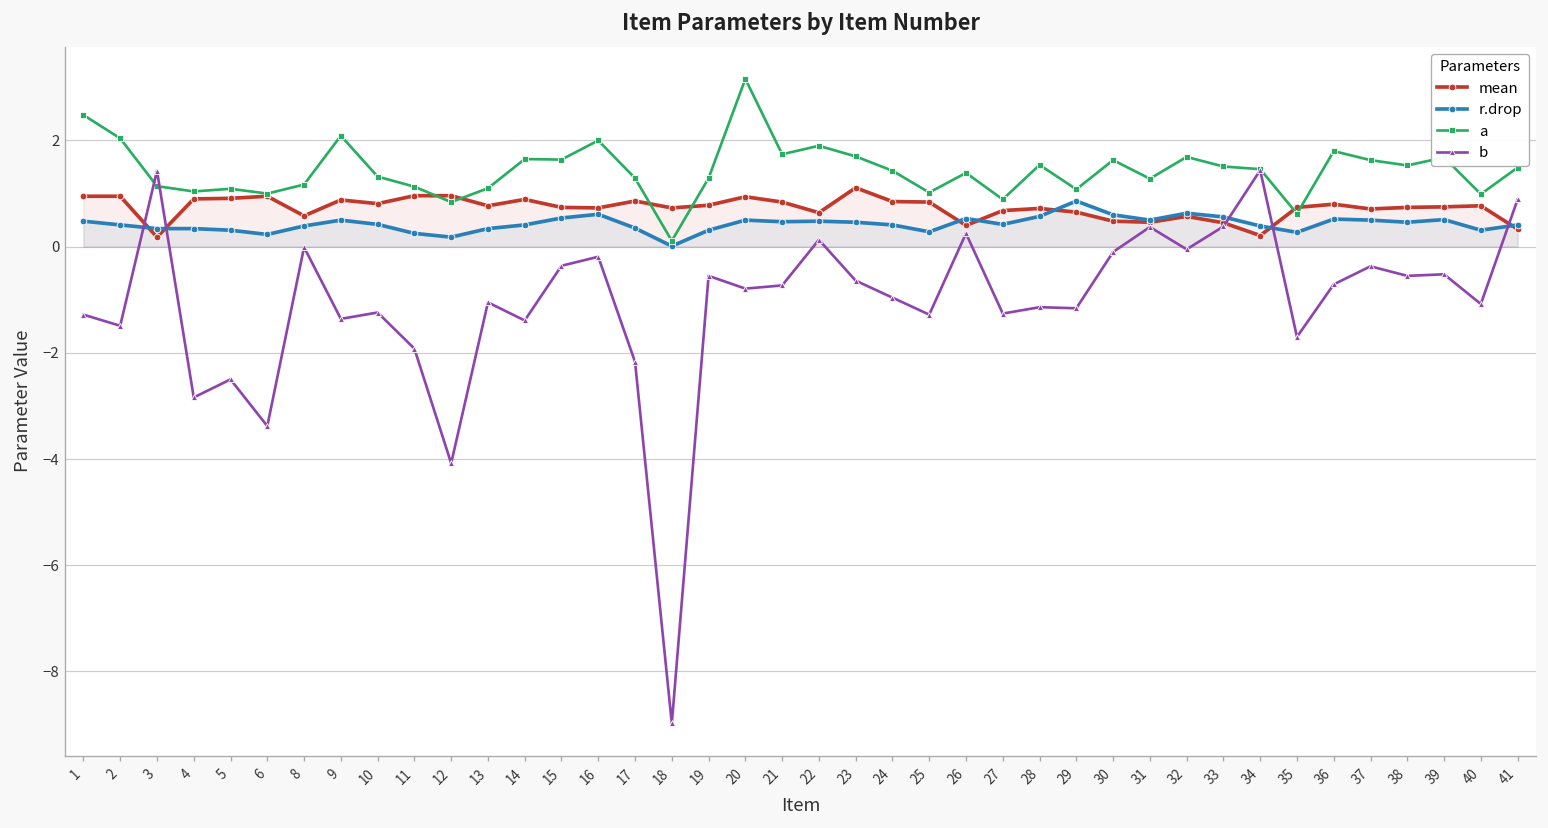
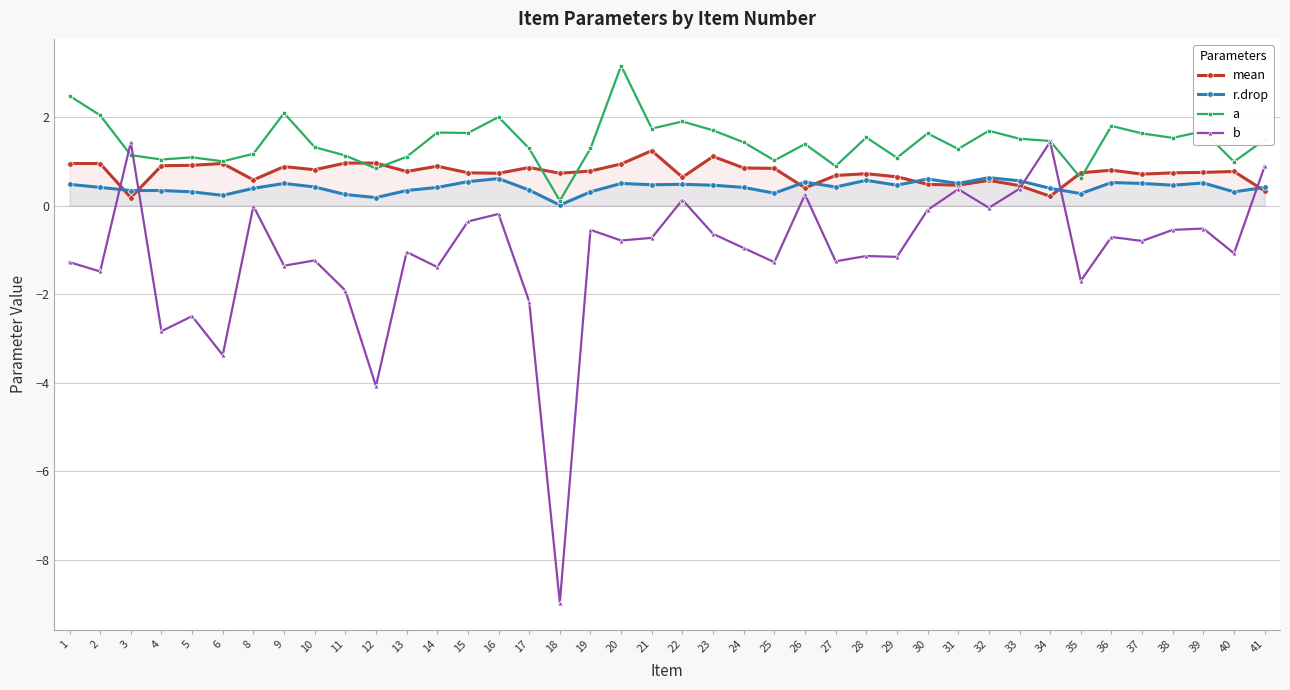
  {
    "mean": {
      "1": 1.0,
      "2": 1.0,
      "3": 0.2,
      "4": 0.9,
      "5": 0.9,
      "8": 0.6,
      "9": 0.9,
      "10": 0.8,
      "11": 1.0,
      "12": 1.0,
      "13": 0.8,
      "14": 0.9,
      "15": 0.7,
      "16": 0.7,
      "17": 0.9,
      "18": 0.7,
      "19": 0.8,
      "20": 0.9,
-     "21": 0.8,
+     "21": 1.2,
      "22": 0.6,
      "23": 1.1,
      "24": 0.9,
      "25": 0.8,
      "26": 0.4,
      "27": 0.7,
      "28": 0.7,
      "29": 0.7,
      "30": 0.5,
      "32": 0.6,
      "33": 0.5,
      "34": 0.2,
      "35": 0.7,
      "36": 0.8,
      "37": 0.7,
      "38": 0.7,
      "39": 0.8,
      "40": 0.8,
      "41": 0.3
    },
    "r.drop": {
      "1": 0.5,
      "2": 0.4,
      "3": 0.3,
      "4": 0.3,
      "5": 0.3,
      "6": 0.2,
      "8": 0.4,
      "9": 0.5,
      "10": 0.4,
      "11": 0.3,
      "12": 0.2,
      "13": 0.3,
      "14": 0.4,
      "15": 0.5,
      "16": 0.6,
      "17": 0.4,
      "18": 0.0,
      "19": 0.3,
      "20": 0.5,
      "21": 0.5,
      "22": 0.5,
      "23": 0.5,
      "24": 0.4,
      "25": 0.3,
      "26": 0.5,
      "27": 0.4,
      "28": 0.6,
-     "29": 0.9,
+     "29": 0.5,
      "30": 0.6,
      "32": 0.6,
      "33": 0.6,
      "34": 0.4,
      "35": 0.3,
      "36": 0.5,
      "37": 0.5,
      "38": 0.5,
      "39": 0.5,
      "40": 0.3,
      "41": 0.4
    },
    "a": {
      "1": 2.5,
      "2": 2.0,
      "3": 1.1,
      "4": 1.0,
      "5": 1.1,
      "8": 1.2,
      "9": 2.1,
      "10": 1.3,
      "11": 1.1,
      "12": 0.8,
      "13": 1.1,
      "14": 1.7,
      "15": 1.6,
      "16": 2.0,
      "17": 1.3,
      "18": 0.1,
      "19": 1.3,
      "20": 3.2,
      "21": 1.7,
      "22": 1.9,
      "23": 1.7,
      "24": 1.4,
      "25": 1.0,
      "26": 1.4,
      "27": 0.9,
      "28": 1.5,
      "29": 1.1,
      "30": 1.6,
      "31": 1.3,
      "32": 1.7,
      "33": 1.5,
      "35": 0.6,
      "36": 1.8,
      "37": 1.6,
      "38": 1.5,
      "40": 1.0
    },
    "b": {
      "1": -1.3,
      "2": -1.5,
      "3": 1.4,
      "4": -2.8,
      "5": -2.5,
      "6": -3.4,
      "8": 0.0,
      "9": -1.4,
      "10": -1.2,
      "11": -1.9,
      "12": -4.1,
      "13": -1.1,
      "14": -1.4,
      "15": -0.4,
      "16": -0.2,
      "17": -2.2,
      "18": -9.0,
      "19": -0.6,
      "20": -0.8,
      "21": -0.7,
      "22": 0.1,
      "23": -0.6,
      "24": -1.0,
      "25": -1.3,
      "26": 0.3,
      "27": -1.3,
      "28": -1.1,
      "29": -1.2,
      "30": -0.1,
      "31": 0.4,
      "32": -0.1,
      "33": 0.4,
      "35": -1.7,
      "36": -0.7,
-     "37": -0.4,
+     "37": -0.8,
      "38": -0.6,
      "39": -0.5,
      "40": -1.1,
      "41": 0.9
    }
  }
